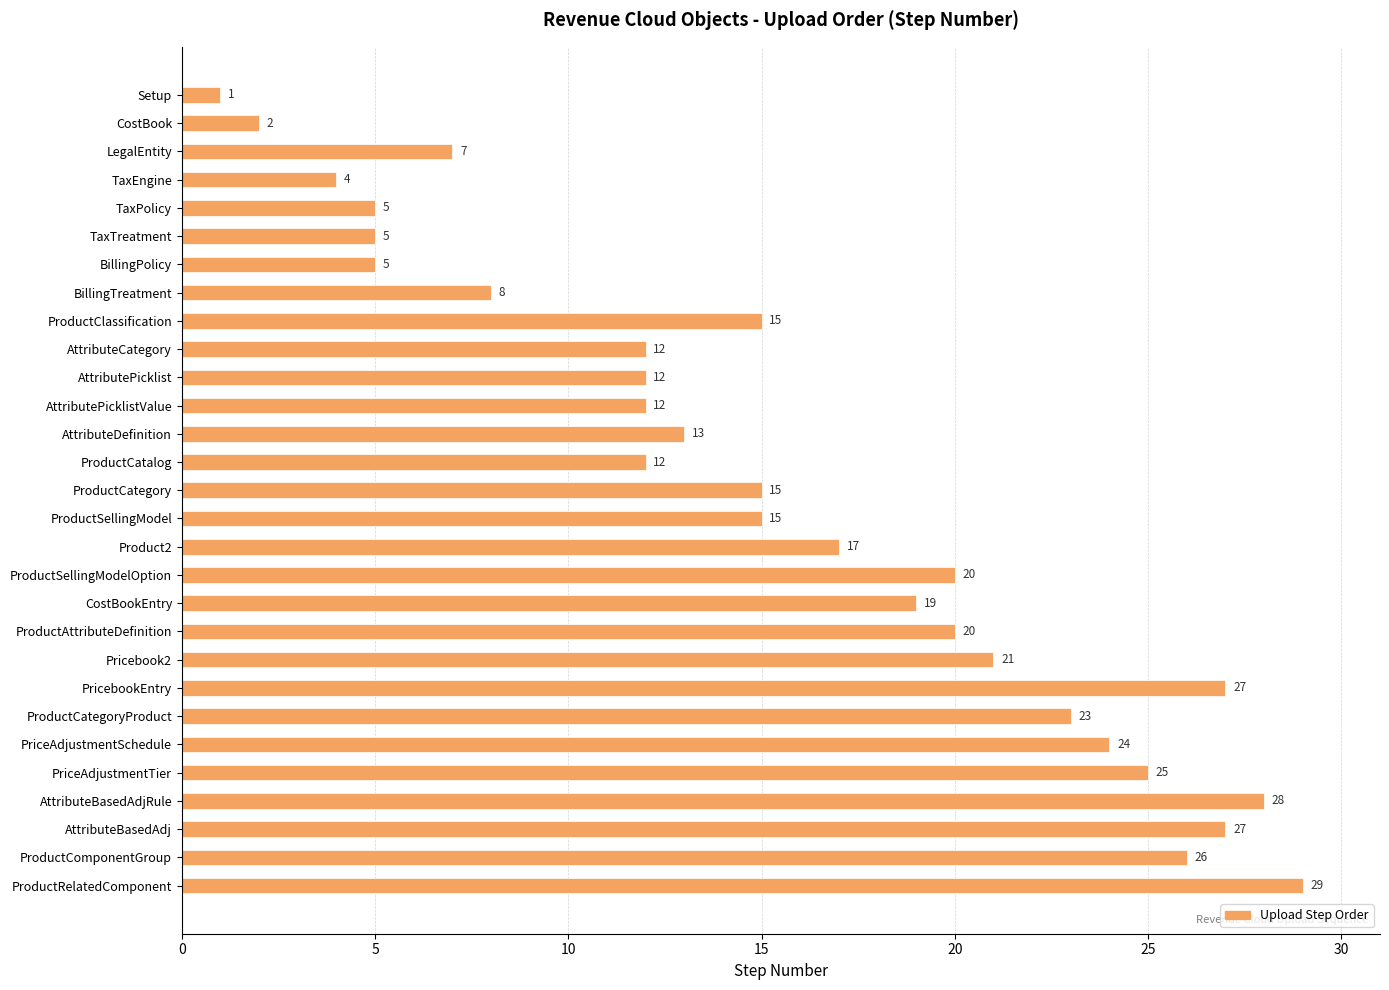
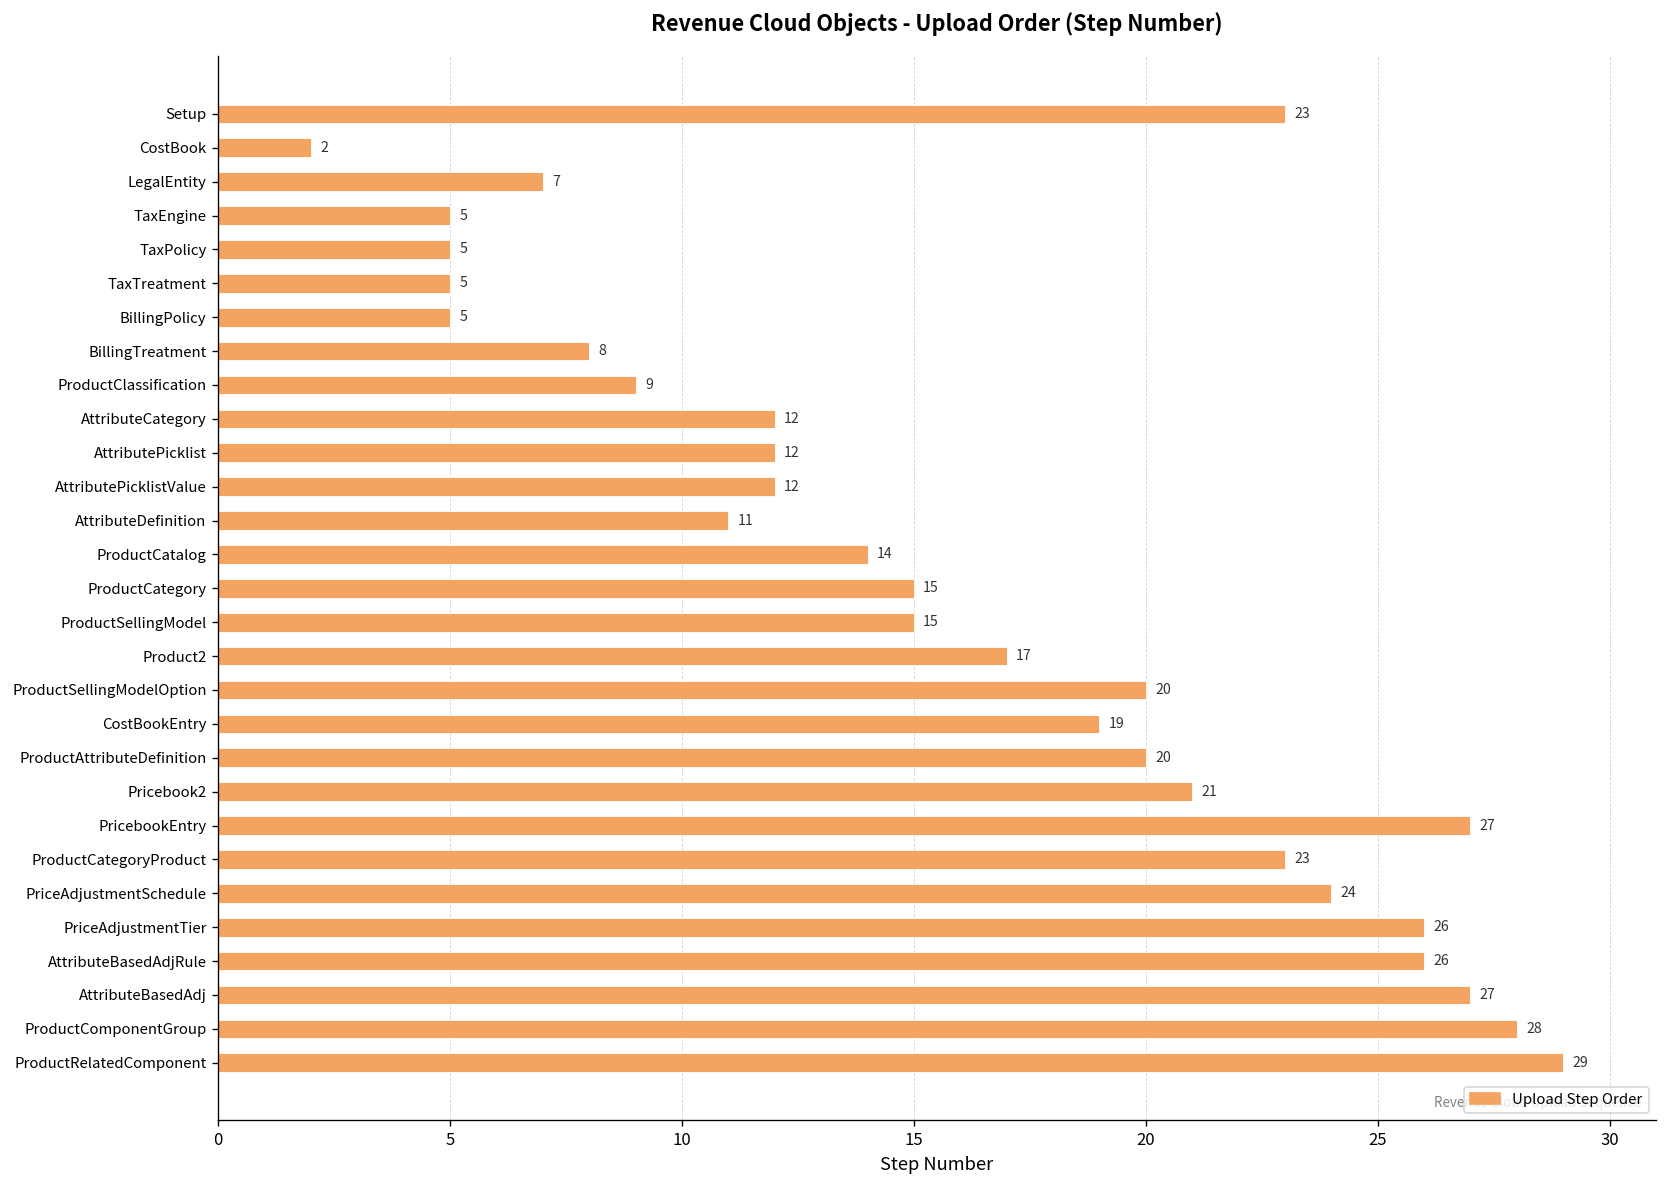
  {
-   "Setup": 1,
+   "Setup": 23,
    "CostBook": 2,
    "LegalEntity": 7,
-   "TaxEngine": 4,
+   "TaxEngine": 5,
    "TaxPolicy": 5,
    "TaxTreatment": 5,
    "BillingPolicy": 5,
    "BillingTreatment": 8,
-   "ProductClassification": 15,
+   "ProductClassification": 9,
    "AttributeCategory": 12,
    "AttributePicklist": 12,
    "AttributePicklistValue": 12,
-   "AttributeDefinition": 13,
-   "ProductCatalog": 12,
+   "AttributeDefinition": 11,
+   "ProductCatalog": 14,
    "ProductCategory": 15,
    "ProductSellingModel": 15,
    "Product2": 17,
    "ProductSellingModelOption": 20,
    "CostBookEntry": 19,
    "ProductAttributeDefinition": 20,
    "Pricebook2": 21,
    "PricebookEntry": 27,
    "ProductCategoryProduct": 23,
    "PriceAdjustmentSchedule": 24,
-   "PriceAdjustmentTier": 25,
-   "AttributeBasedAdjRule": 28,
+   "PriceAdjustmentTier": 26,
+   "AttributeBasedAdjRule": 26,
    "AttributeBasedAdj": 27,
-   "ProductComponentGroup": 26,
+   "ProductComponentGroup": 28,
    "ProductRelatedComponent": 29
  }
